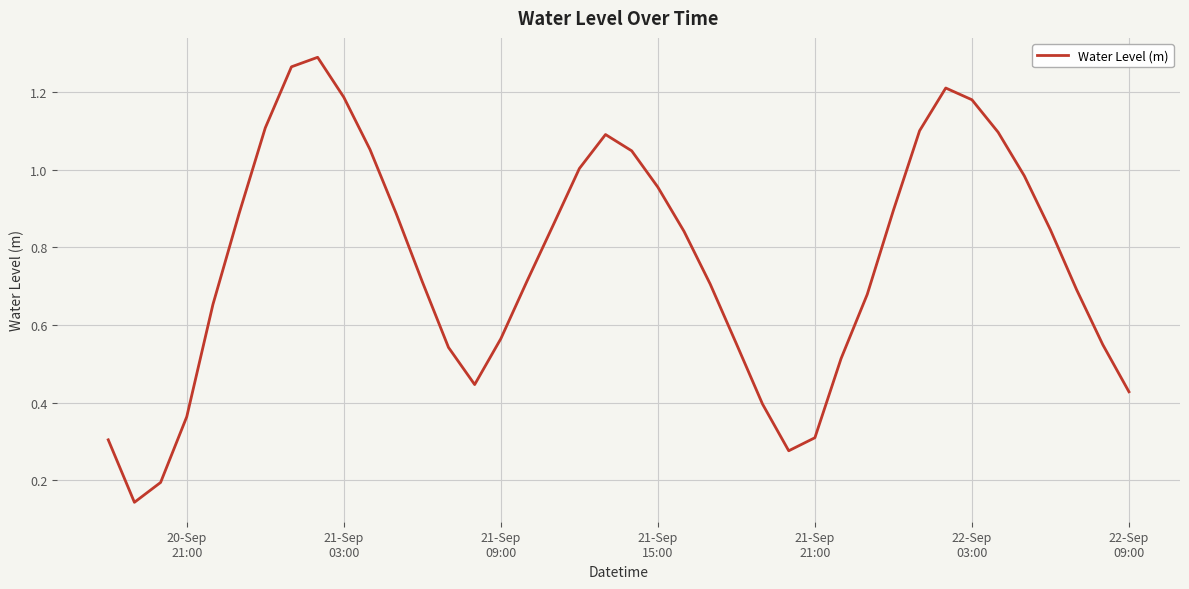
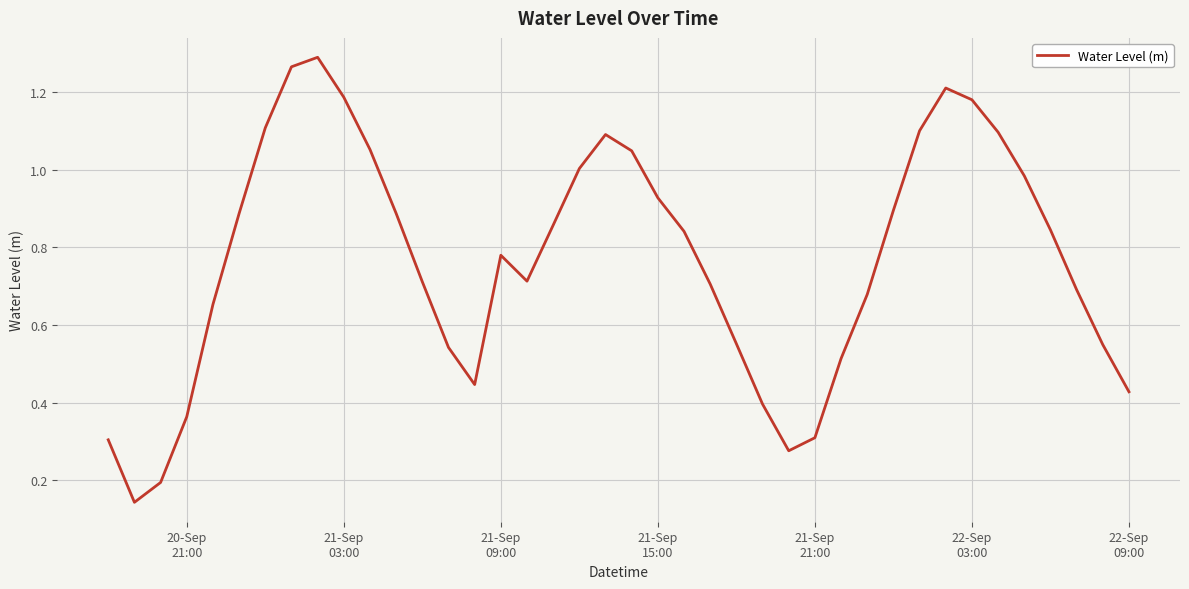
  {
    "20-Sep 21:00": 0.36,
    "21-Sep 03:00": 1.19,
-   "21-Sep 09:00": 0.56,
-   "21-Sep 15:00": 0.96,
+   "21-Sep 09:00": 0.78,
+   "21-Sep 15:00": 0.93,
    "21-Sep 21:00": 0.31,
    "22-Sep 03:00": 1.18,
    "22-Sep 09:00": 0.43
  }
